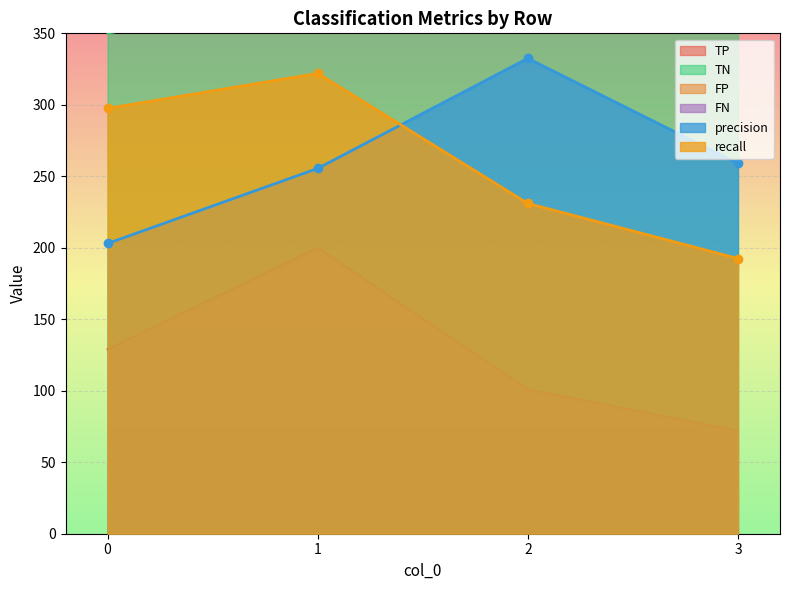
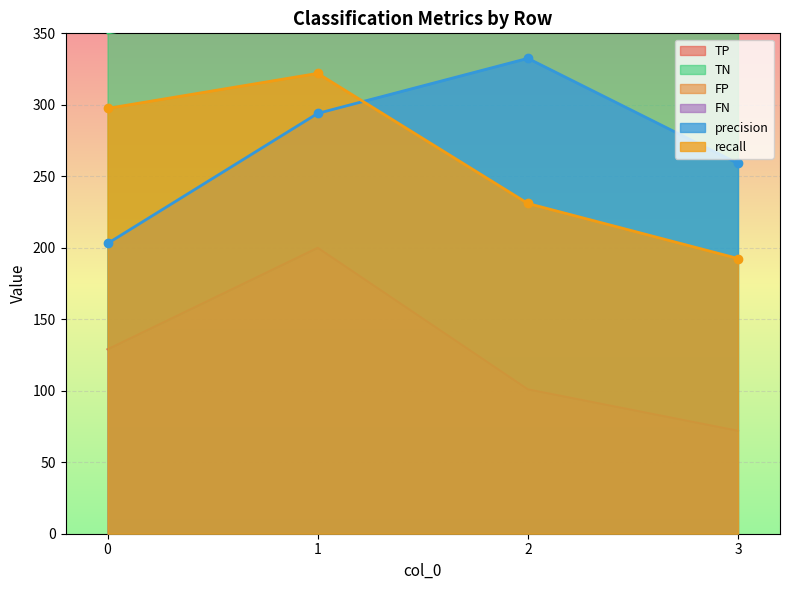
  {
    "TN": {
      "0": 221
    },
    "precision": {
      "0": 203,
-     "1": 256,
+     "1": 294,
      "2": 333,
      "3": 259
    }
  }
